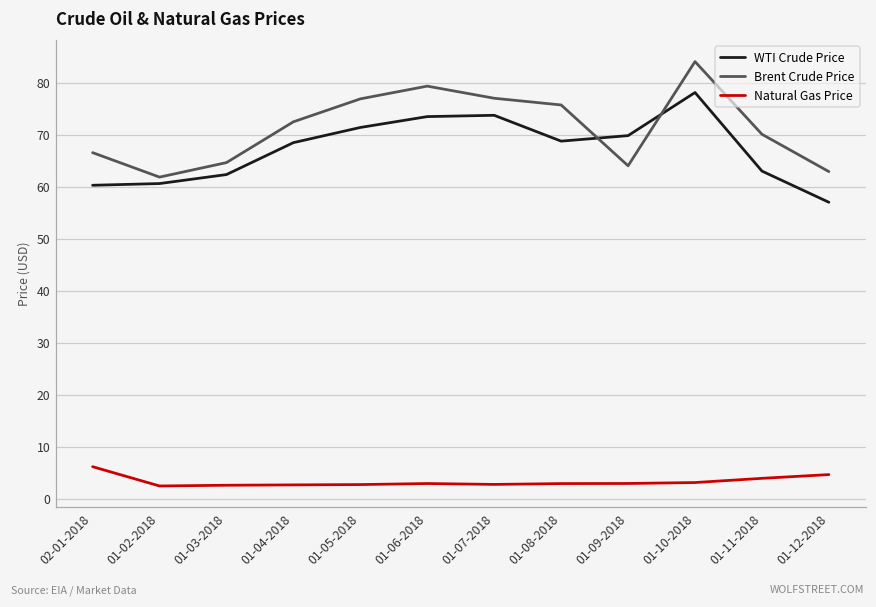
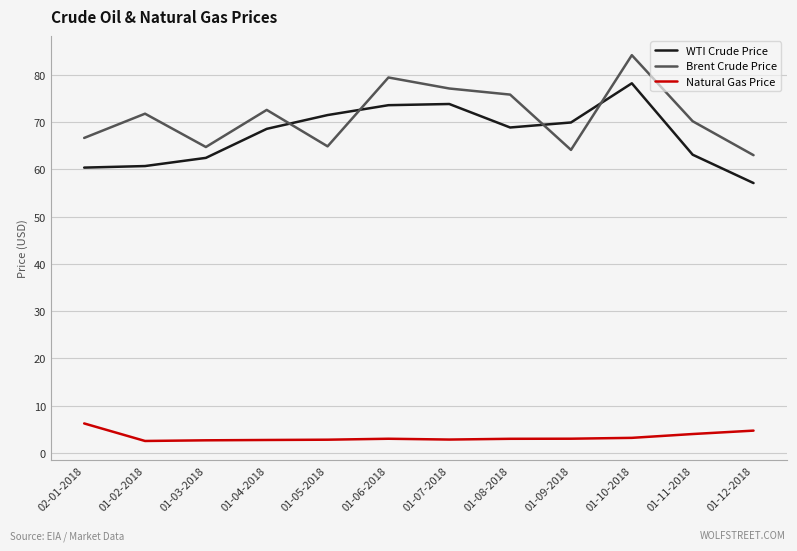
  {
    "WTI Crude Price": {
      "02-01-2018": 60,
      "01-02-2018": 61,
      "01-03-2018": 62,
      "01-04-2018": 69,
      "01-05-2018": 71,
      "01-06-2018": 74,
      "01-07-2018": 74,
      "01-08-2018": 69,
      "01-09-2018": 70,
      "01-10-2018": 78,
      "01-11-2018": 63,
      "01-12-2018": 57
    },
    "Brent Crude Price": {
      "02-01-2018": 67,
-     "01-02-2018": 62,
+     "01-02-2018": 72,
      "01-03-2018": 65,
      "01-04-2018": 73,
-     "01-05-2018": 77,
+     "01-05-2018": 65,
      "01-06-2018": 79,
      "01-07-2018": 77,
      "01-08-2018": 76,
      "01-09-2018": 64,
      "01-10-2018": 84,
      "01-11-2018": 70,
      "01-12-2018": 63
    },
    "Natural Gas Price": {
      "02-01-2018": 6,
      "01-02-2018": 3,
      "01-03-2018": 3,
      "01-04-2018": 3,
      "01-05-2018": 3,
      "01-06-2018": 3,
      "01-07-2018": 3,
      "01-08-2018": 3,
      "01-09-2018": 3,
      "01-10-2018": 3,
      "01-11-2018": 4,
      "01-12-2018": 5
    }
  }
